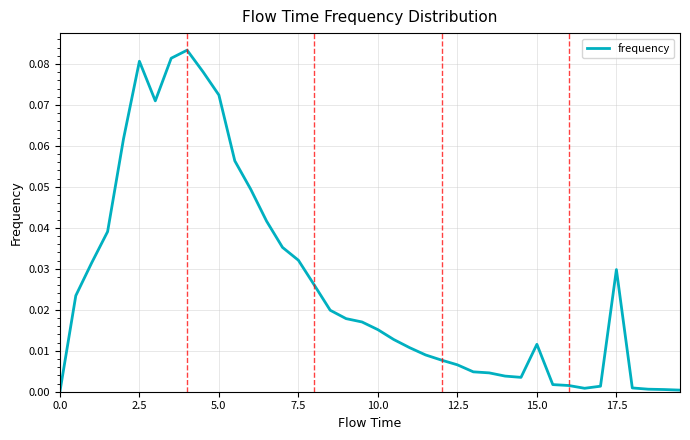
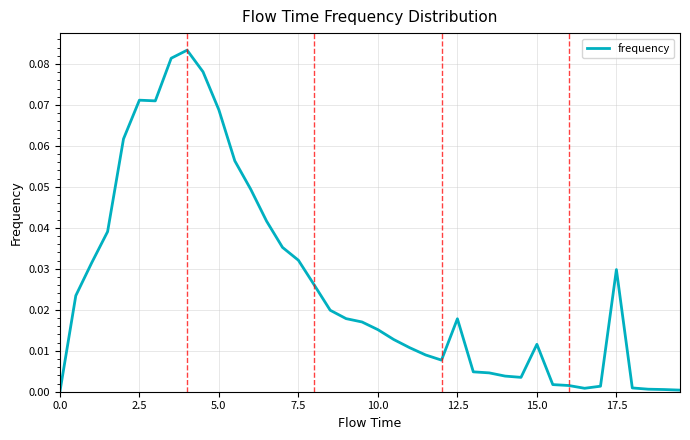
  {
    "0.0": 0.000,
-   "2.5": 0.081,
-   "5.0": 0.072,
+   "2.5": 0.071,
+   "5.0": 0.069,
    "7.5": 0.032,
    "10.0": 0.015,
-   "12.5": 0.007,
+   "12.5": 0.018,
    "15.0": 0.012,
    "17.5": 0.030
  }
